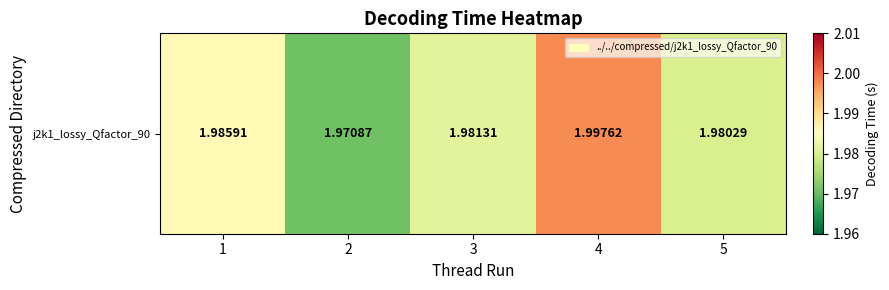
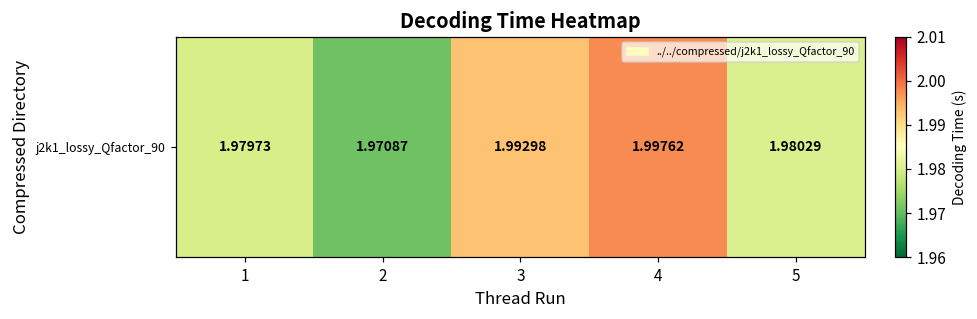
  {
    "j2k1_lossy_Qfactor_90": {
-     "1": 1.98591,
+     "1": 1.97973,
      "2": 1.97087,
-     "3": 1.98131,
+     "3": 1.99298,
      "4": 1.99762,
      "5": 1.98029
    }
  }
